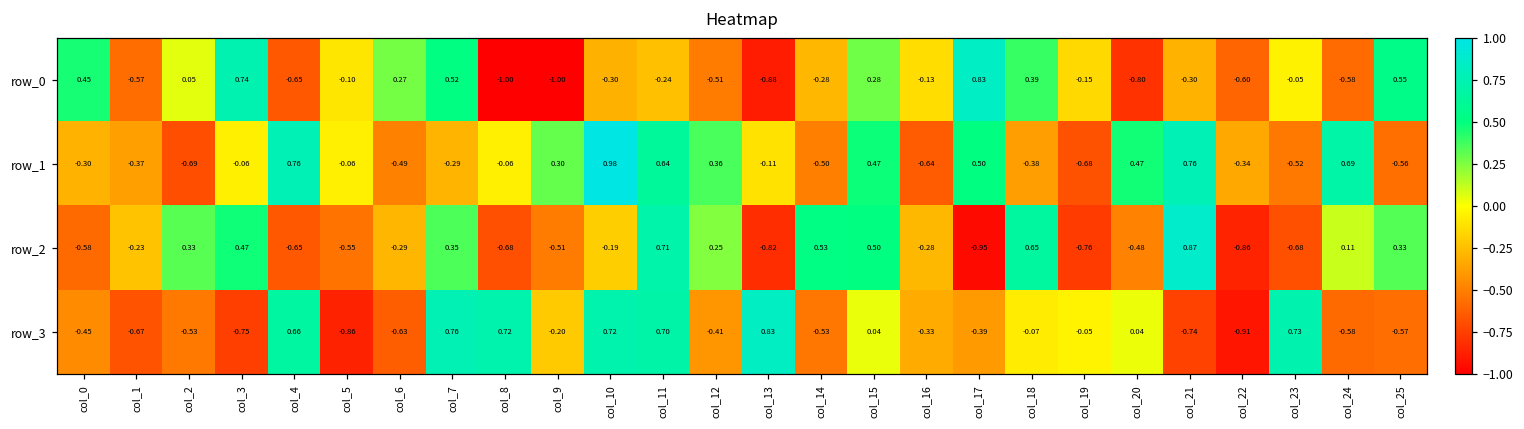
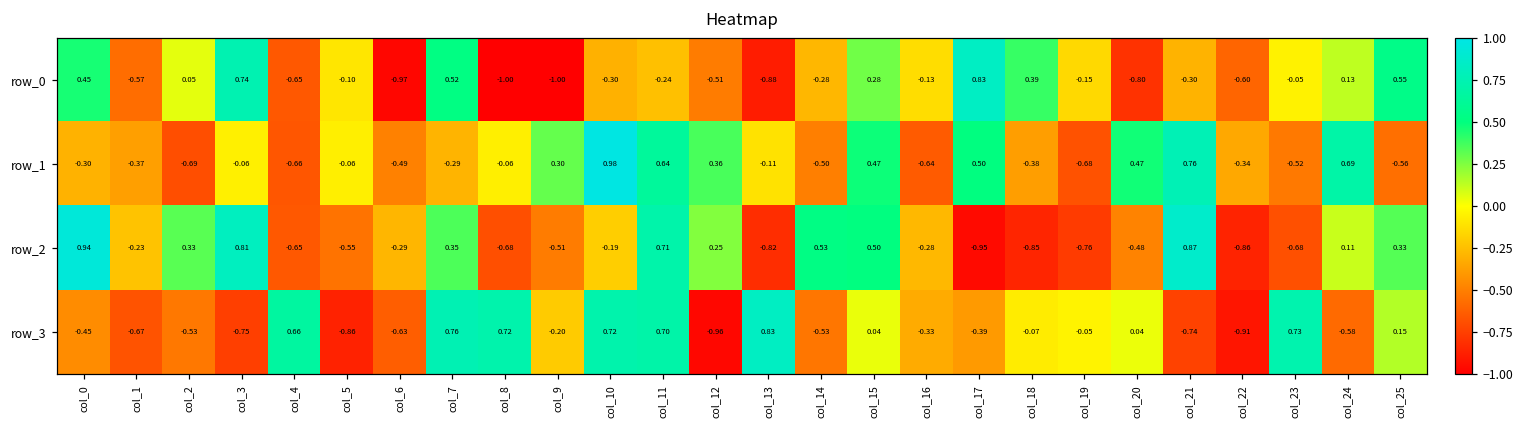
  {
    "row_0": {
      "col_0": 0.45,
      "col_1": -0.57,
      "col_2": 0.05,
      "col_3": 0.74,
      "col_4": -0.65,
      "col_5": -0.10,
-     "col_6": 0.27,
+     "col_6": -0.97,
      "col_7": 0.52,
      "col_8": -1.00,
      "col_9": -1.00,
      "col_10": -0.30,
      "col_11": -0.24,
      "col_12": -0.51,
      "col_13": -0.88,
      "col_14": -0.28,
      "col_15": 0.28,
      "col_16": -0.13,
      "col_17": 0.83,
      "col_18": 0.39,
      "col_19": -0.15,
      "col_20": -0.80,
      "col_21": -0.30,
      "col_22": -0.60,
      "col_23": -0.05,
-     "col_24": -0.58,
+     "col_24": 0.13,
      "col_25": 0.55
    },
    "row_1": {
      "col_0": -0.30,
      "col_1": -0.37,
      "col_2": -0.69,
      "col_3": -0.06,
-     "col_4": 0.76,
+     "col_4": -0.66,
      "col_5": -0.06,
      "col_6": -0.49,
      "col_7": -0.29,
      "col_8": -0.06,
      "col_9": 0.30,
      "col_10": 0.98,
      "col_11": 0.64,
      "col_12": 0.36,
      "col_13": -0.11,
      "col_14": -0.50,
      "col_15": 0.47,
      "col_16": -0.64,
      "col_17": 0.50,
      "col_18": -0.38,
      "col_19": -0.68,
      "col_20": 0.47,
      "col_21": 0.76,
      "col_22": -0.34,
      "col_23": -0.52,
      "col_24": 0.69,
      "col_25": -0.56
    },
    "row_2": {
-     "col_0": -0.58,
+     "col_0": 0.94,
      "col_1": -0.23,
      "col_2": 0.33,
-     "col_3": 0.47,
+     "col_3": 0.81,
      "col_4": -0.65,
      "col_5": -0.55,
      "col_6": -0.29,
      "col_7": 0.35,
      "col_8": -0.68,
      "col_9": -0.51,
      "col_10": -0.19,
      "col_11": 0.71,
      "col_12": 0.25,
      "col_13": -0.82,
      "col_14": 0.53,
      "col_15": 0.50,
      "col_16": -0.28,
      "col_17": -0.95,
-     "col_18": 0.65,
+     "col_18": -0.85,
      "col_19": -0.76,
      "col_20": -0.48,
      "col_21": 0.87,
      "col_22": -0.86,
      "col_23": -0.68,
      "col_24": 0.11,
      "col_25": 0.33
    },
    "row_3": {
      "col_0": -0.45,
      "col_1": -0.67,
      "col_2": -0.53,
      "col_3": -0.75,
      "col_4": 0.66,
      "col_5": -0.86,
      "col_6": -0.63,
      "col_7": 0.76,
      "col_8": 0.72,
      "col_9": -0.20,
      "col_10": 0.72,
      "col_11": 0.70,
-     "col_12": -0.41,
+     "col_12": -0.96,
      "col_13": 0.83,
      "col_14": -0.53,
      "col_15": 0.04,
      "col_16": -0.33,
      "col_17": -0.39,
      "col_18": -0.07,
      "col_19": -0.05,
      "col_20": 0.04,
      "col_21": -0.74,
      "col_22": -0.91,
      "col_23": 0.73,
      "col_24": -0.58,
-     "col_25": -0.57
+     "col_25": 0.15
    }
  }
